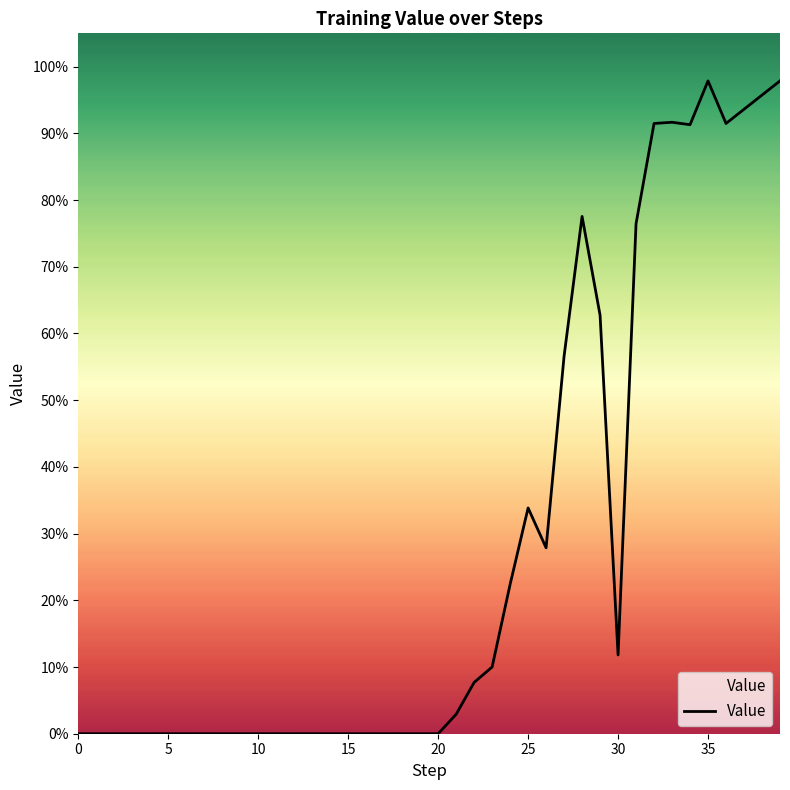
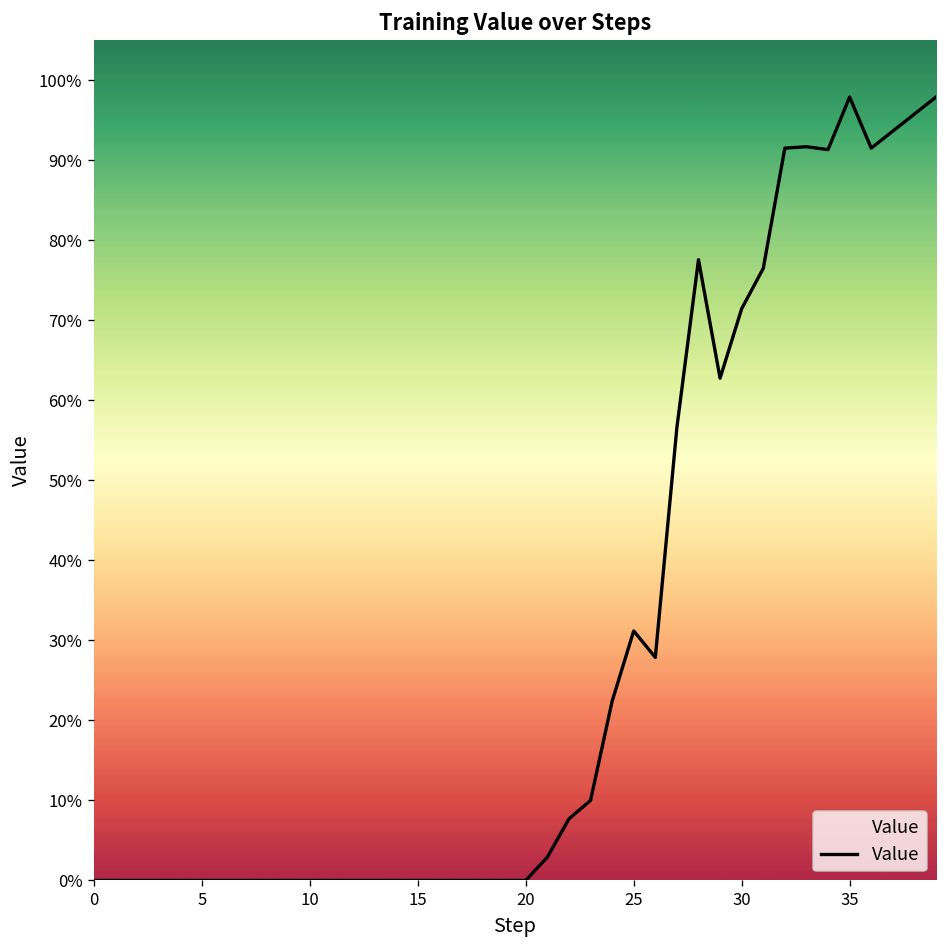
  {
    "0": "0%",
    "5": "0%",
    "10": "0%",
    "15": "0%",
    "20": "0%",
-   "25": "34%",
-   "30": "12%",
+   "25": "31%",
+   "30": "71%",
    "35": "98%"
  }
